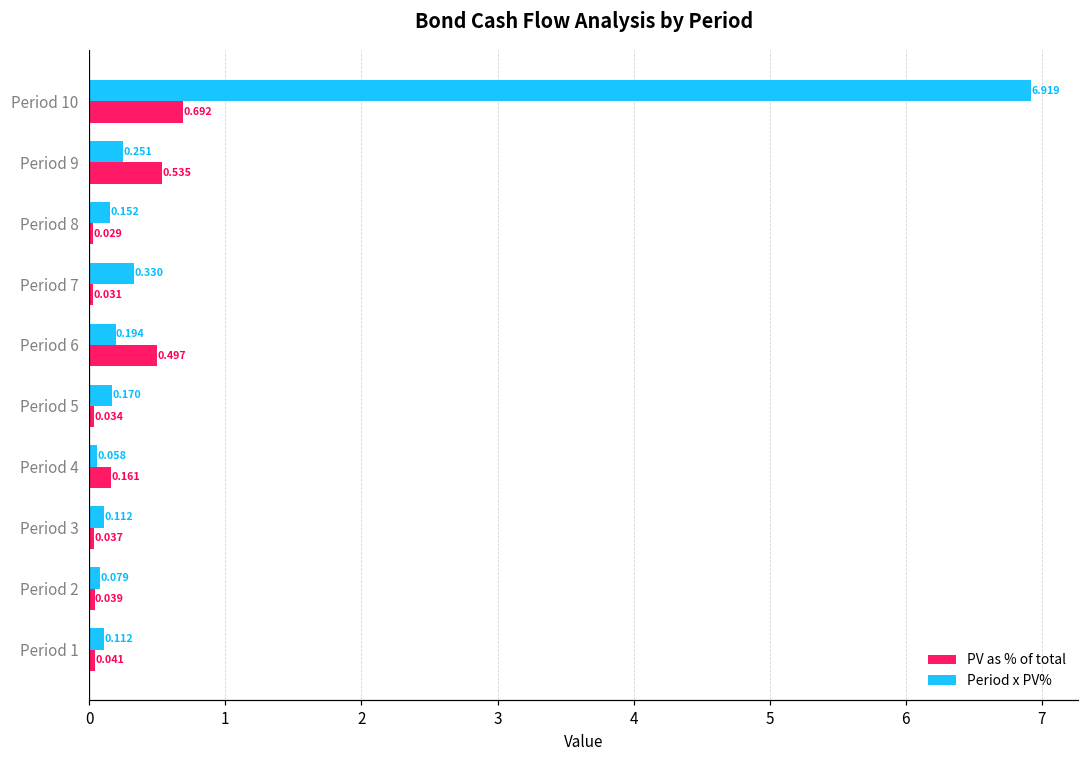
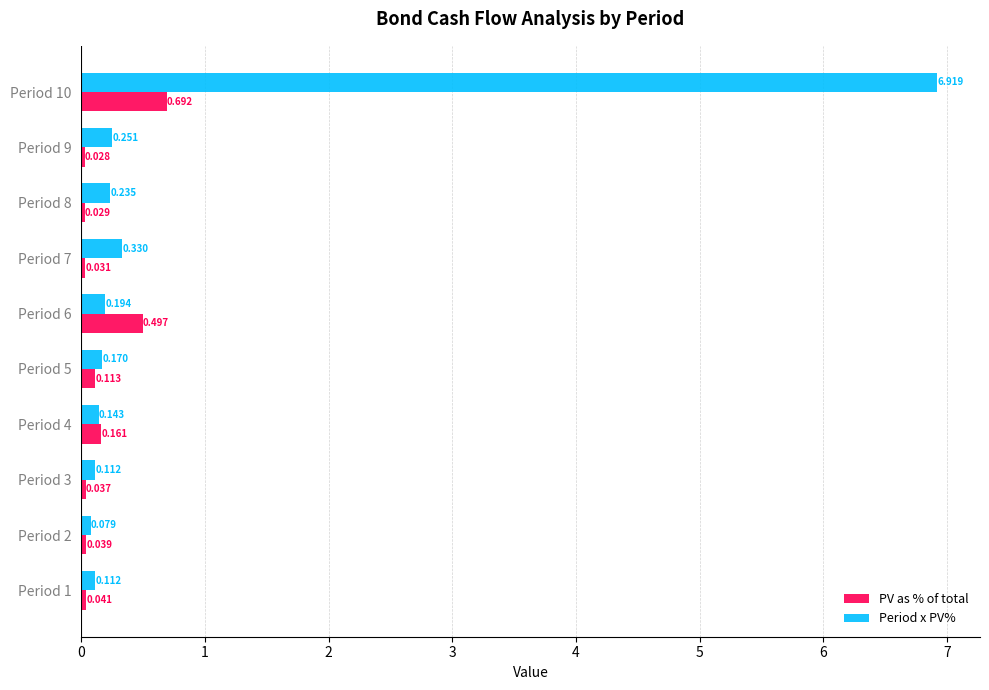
  {
    "PV as % of total": {
      "Period 10": 0.692,
-     "Period 9": 0.535,
+     "Period 9": 0.028,
      "Period 8": 0.029,
      "Period 7": 0.031,
      "Period 6": 0.497,
-     "Period 5": 0.034,
+     "Period 5": 0.113,
      "Period 4": 0.161,
      "Period 3": 0.037,
      "Period 2": 0.039,
      "Period 1": 0.041
    },
    "Period x PV%": {
      "Period 10": 6.919,
      "Period 9": 0.251,
-     "Period 8": 0.152,
+     "Period 8": 0.235,
      "Period 7": 0.330,
      "Period 6": 0.194,
      "Period 5": 0.170,
-     "Period 4": 0.058,
+     "Period 4": 0.143,
      "Period 3": 0.112,
      "Period 2": 0.079,
      "Period 1": 0.112
    }
  }
